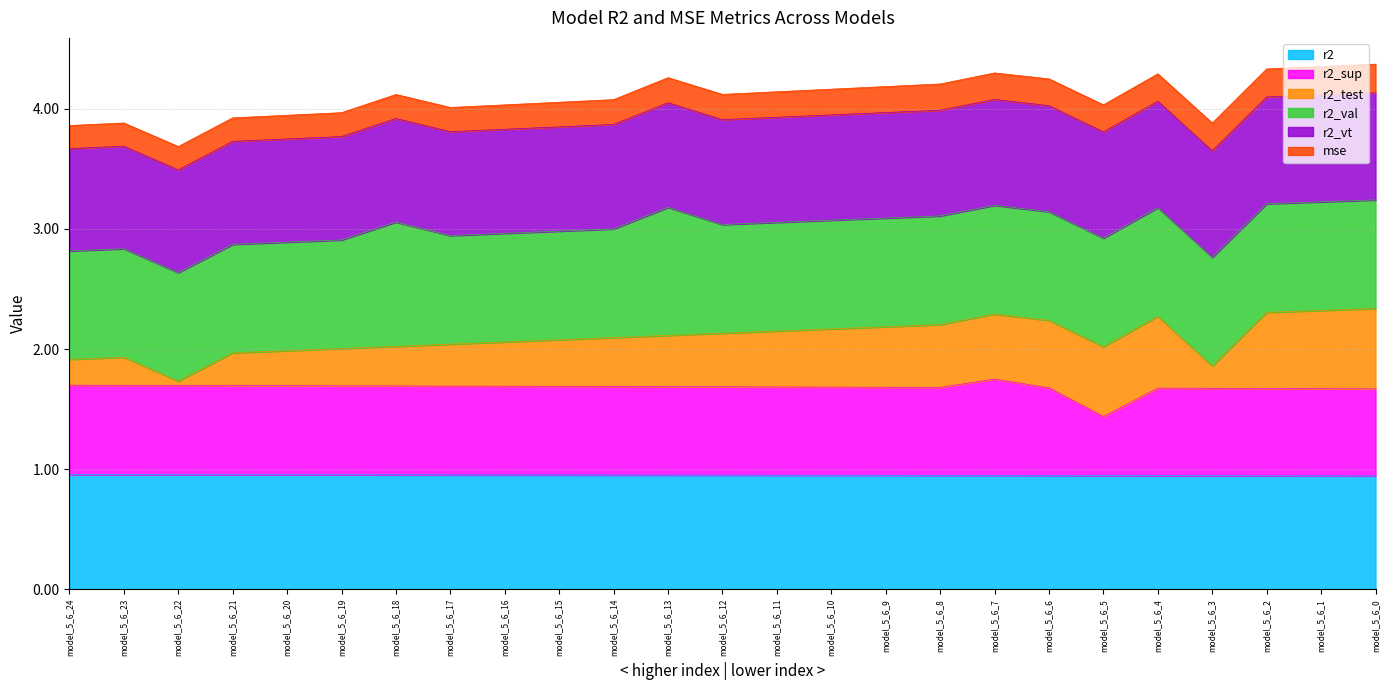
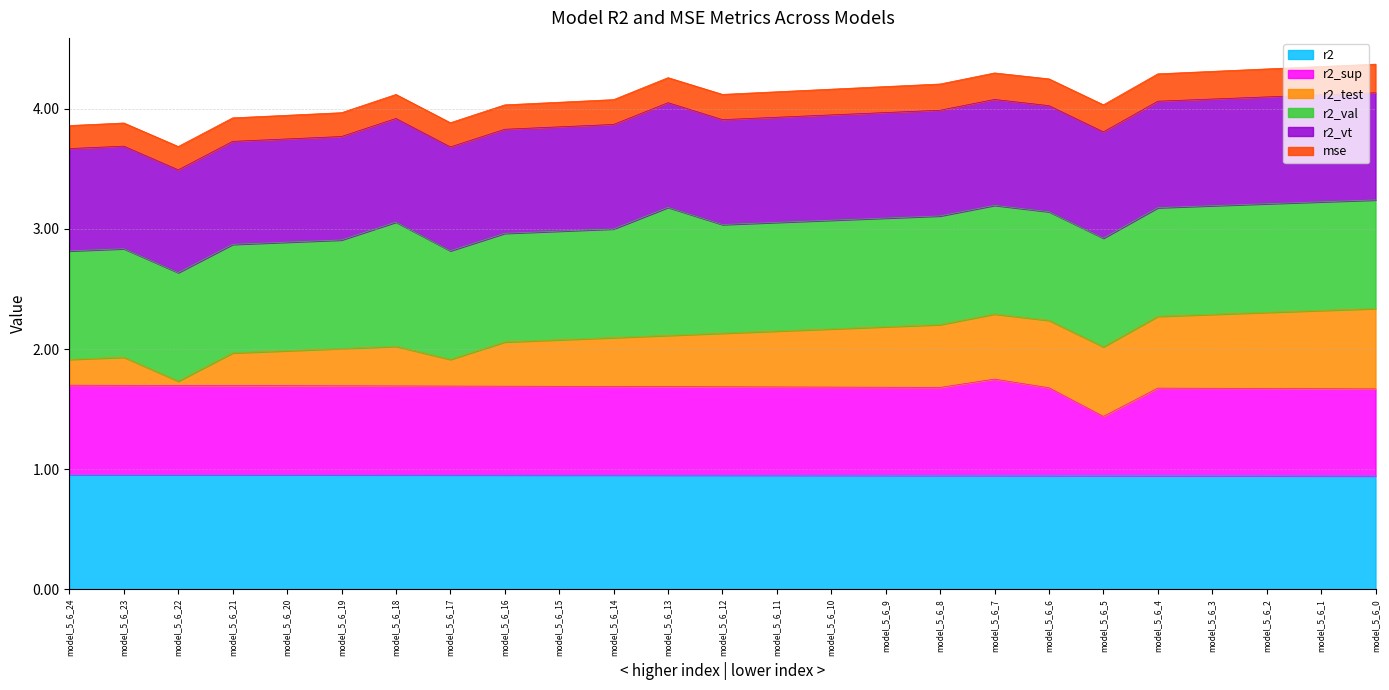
  {
    "r2": {
      "model_5_6_24": 0.95,
      "model_5_6_23": 0.95,
      "model_5_6_22": 0.95,
      "model_5_6_21": 0.95,
      "model_5_6_20": 0.95,
      "model_5_6_19": 0.95,
      "model_5_6_18": 0.95,
      "model_5_6_17": 0.95,
      "model_5_6_16": 0.95,
      "model_5_6_15": 0.95,
      "model_5_6_14": 0.95,
      "model_5_6_13": 0.95,
      "model_5_6_12": 0.95,
      "model_5_6_11": 0.95,
      "model_5_6_10": 0.95,
      "model_5_6_9": 0.95,
      "model_5_6_8": 0.95,
      "model_5_6_7": 0.95,
      "model_5_6_6": 0.95,
      "model_5_6_5": 0.95,
      "model_5_6_4": 0.95,
      "model_5_6_3": 0.95,
      "model_5_6_2": 0.94,
      "model_5_6_1": 0.94,
      "model_5_6_0": 0.94
    },
    "r2_sup": {
      "model_5_6_24": 0.74,
      "model_5_6_23": 0.74,
      "model_5_6_22": 0.74,
      "model_5_6_21": 0.74,
      "model_5_6_20": 0.74,
      "model_5_6_19": 0.74,
      "model_5_6_18": 0.74,
      "model_5_6_17": 0.74,
      "model_5_6_16": 0.74,
      "model_5_6_15": 0.74,
      "model_5_6_14": 0.74,
      "model_5_6_13": 0.74,
      "model_5_6_12": 0.74,
      "model_5_6_11": 0.73,
      "model_5_6_10": 0.73,
      "model_5_6_9": 0.73,
      "model_5_6_8": 0.73,
      "model_5_6_7": 0.80,
      "model_5_6_6": 0.73,
      "model_5_6_5": 0.49,
      "model_5_6_4": 0.73,
      "model_5_6_3": 0.73,
      "model_5_6_2": 0.73,
      "model_5_6_1": 0.73,
      "model_5_6_0": 0.73
    },
    "r2_test": {
      "model_5_6_24": 0.22,
      "model_5_6_23": 0.23,
      "model_5_6_22": 0.04,
      "model_5_6_21": 0.27,
      "model_5_6_20": 0.29,
      "model_5_6_19": 0.31,
      "model_5_6_18": 0.33,
-     "model_5_6_17": 0.35,
+     "model_5_6_17": 0.22,
      "model_5_6_16": 0.37,
      "model_5_6_15": 0.39,
      "model_5_6_14": 0.41,
      "model_5_6_13": 0.43,
      "model_5_6_12": 0.45,
      "model_5_6_11": 0.47,
      "model_5_6_10": 0.48,
      "model_5_6_9": 0.50,
      "model_5_6_8": 0.52,
      "model_5_6_7": 0.54,
      "model_5_6_6": 0.56,
      "model_5_6_5": 0.58,
      "model_5_6_4": 0.60,
-     "model_5_6_3": 0.19,
+     "model_5_6_3": 0.62,
      "model_5_6_2": 0.63,
      "model_5_6_1": 0.65,
      "model_5_6_0": 0.67
    },
    "r2_val": {
      "model_5_6_24": 0.90,
      "model_5_6_23": 0.90,
      "model_5_6_22": 0.90,
      "model_5_6_21": 0.90,
      "model_5_6_20": 0.90,
      "model_5_6_19": 0.90,
      "model_5_6_18": 1.03,
      "model_5_6_17": 0.90,
      "model_5_6_16": 0.90,
      "model_5_6_15": 0.90,
      "model_5_6_14": 0.91,
      "model_5_6_13": 1.07,
      "model_5_6_12": 0.91,
      "model_5_6_11": 0.91,
      "model_5_6_10": 0.91,
      "model_5_6_9": 0.91,
      "model_5_6_8": 0.91,
      "model_5_6_7": 0.91,
      "model_5_6_6": 0.91,
      "model_5_6_5": 0.91,
      "model_5_6_4": 0.91,
      "model_5_6_3": 0.90,
      "model_5_6_2": 0.90,
      "model_5_6_1": 0.90,
      "model_5_6_0": 0.90
    },
    "r2_vt": {
      "model_5_6_24": 0.85,
      "model_5_6_23": 0.85,
      "model_5_6_22": 0.86,
      "model_5_6_21": 0.86,
      "model_5_6_20": 0.86,
      "model_5_6_19": 0.86,
      "model_5_6_18": 0.86,
      "model_5_6_17": 0.86,
      "model_5_6_16": 0.87,
      "model_5_6_15": 0.87,
      "model_5_6_14": 0.87,
      "model_5_6_13": 0.87,
      "model_5_6_12": 0.87,
      "model_5_6_11": 0.88,
      "model_5_6_10": 0.88,
      "model_5_6_9": 0.88,
      "model_5_6_8": 0.88,
      "model_5_6_7": 0.88,
      "model_5_6_6": 0.88,
      "model_5_6_5": 0.88,
      "model_5_6_4": 0.89,
      "model_5_6_3": 0.89,
      "model_5_6_2": 0.89,
      "model_5_6_0": 0.89
    },
    "mse": {
      "model_5_6_24": 0.19,
      "model_5_6_23": 0.19,
      "model_5_6_22": 0.19,
      "model_5_6_21": 0.20,
      "model_5_6_20": 0.20,
      "model_5_6_19": 0.20,
      "model_5_6_18": 0.20,
      "model_5_6_17": 0.20,
      "model_5_6_16": 0.20,
      "model_5_6_15": 0.20,
      "model_5_6_14": 0.21,
      "model_5_6_13": 0.21,
      "model_5_6_12": 0.21,
      "model_5_6_11": 0.21,
      "model_5_6_10": 0.21,
      "model_5_6_9": 0.22,
      "model_5_6_8": 0.22,
      "model_5_6_7": 0.22,
      "model_5_6_6": 0.22,
      "model_5_6_5": 0.23,
      "model_5_6_4": 0.23,
      "model_5_6_3": 0.23,
      "model_5_6_2": 0.23,
      "model_5_6_0": 0.24
    }
  }
